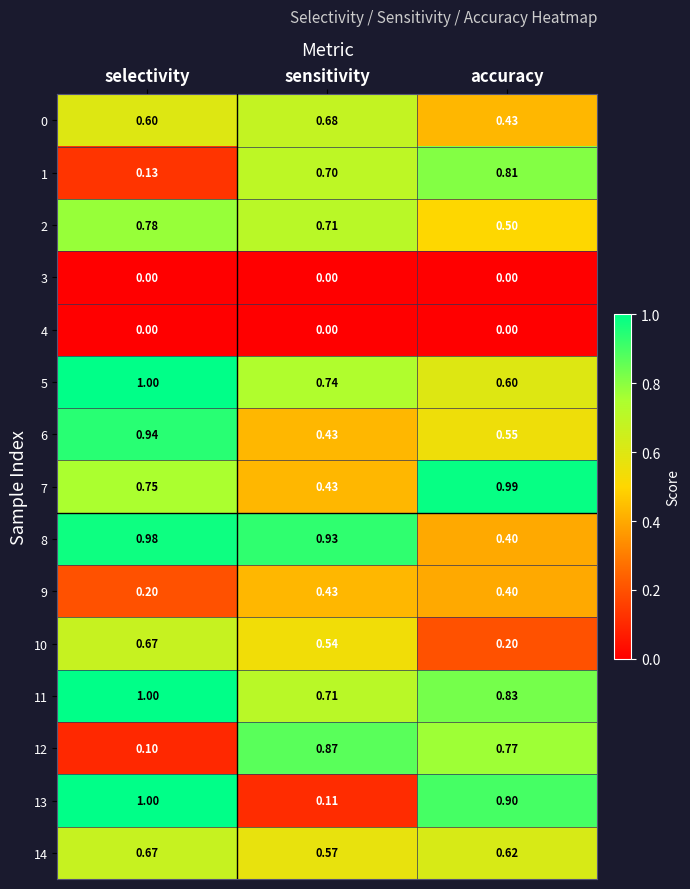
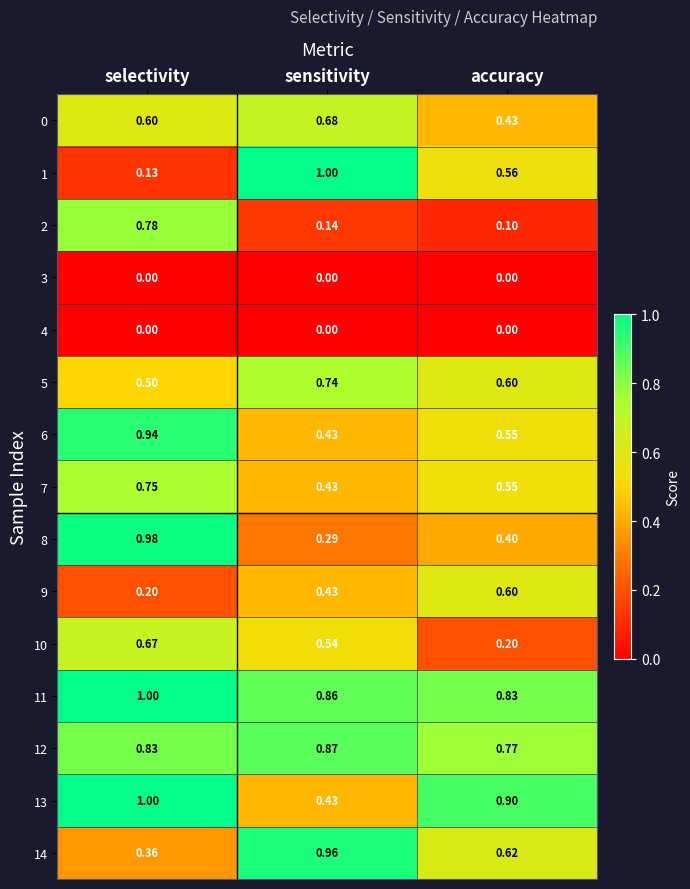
  {
    "0": {
      "selectivity": 0.60,
      "sensitivity": 0.68,
      "accuracy": 0.43
    },
    "1": {
      "selectivity": 0.13,
-     "sensitivity": 0.70,
-     "accuracy": 0.81
+     "sensitivity": 1.00,
+     "accuracy": 0.56
    },
    "2": {
      "selectivity": 0.78,
-     "sensitivity": 0.71,
-     "accuracy": 0.50
+     "sensitivity": 0.14,
+     "accuracy": 0.10
    },
    "3": {
      "selectivity": 0.00,
      "sensitivity": 0.00,
      "accuracy": 0.00
    },
    "4": {
      "selectivity": 0.00,
      "sensitivity": 0.00,
      "accuracy": 0.00
    },
    "5": {
-     "selectivity": 1.00,
+     "selectivity": 0.50,
      "sensitivity": 0.74,
      "accuracy": 0.60
    },
    "6": {
      "selectivity": 0.94,
      "sensitivity": 0.43,
      "accuracy": 0.55
    },
    "7": {
      "selectivity": 0.75,
      "sensitivity": 0.43,
-     "accuracy": 0.99
+     "accuracy": 0.55
    },
    "8": {
      "selectivity": 0.98,
-     "sensitivity": 0.93,
+     "sensitivity": 0.29,
      "accuracy": 0.40
    },
    "9": {
      "selectivity": 0.20,
      "sensitivity": 0.43,
-     "accuracy": 0.40
+     "accuracy": 0.60
    },
    "10": {
      "selectivity": 0.67,
      "sensitivity": 0.54,
      "accuracy": 0.20
    },
    "11": {
      "selectivity": 1.00,
-     "sensitivity": 0.71,
+     "sensitivity": 0.86,
      "accuracy": 0.83
    },
    "12": {
-     "selectivity": 0.10,
+     "selectivity": 0.83,
      "sensitivity": 0.87,
      "accuracy": 0.77
    },
    "13": {
      "selectivity": 1.00,
-     "sensitivity": 0.11,
+     "sensitivity": 0.43,
      "accuracy": 0.90
    },
    "14": {
-     "selectivity": 0.67,
-     "sensitivity": 0.57,
+     "selectivity": 0.36,
+     "sensitivity": 0.96,
      "accuracy": 0.62
    }
  }
